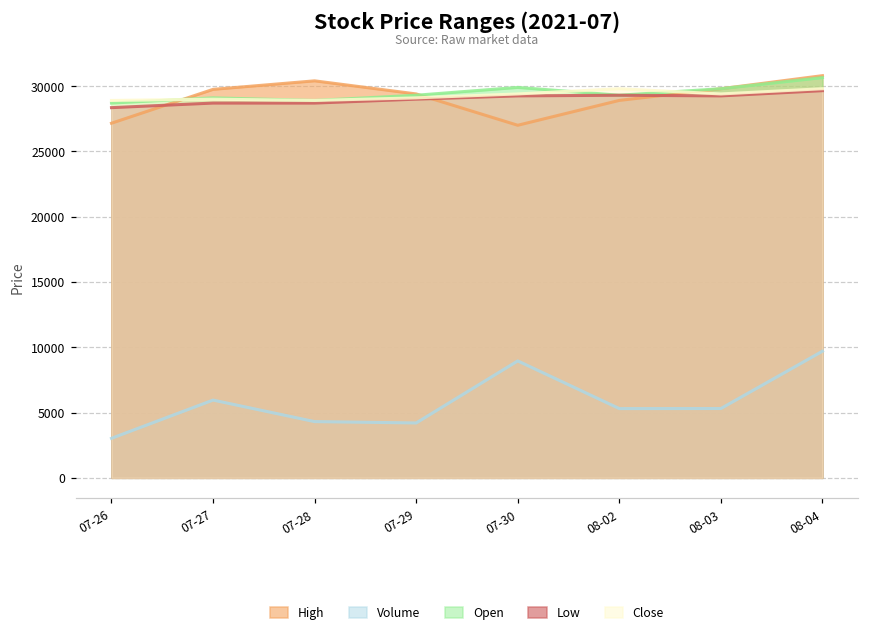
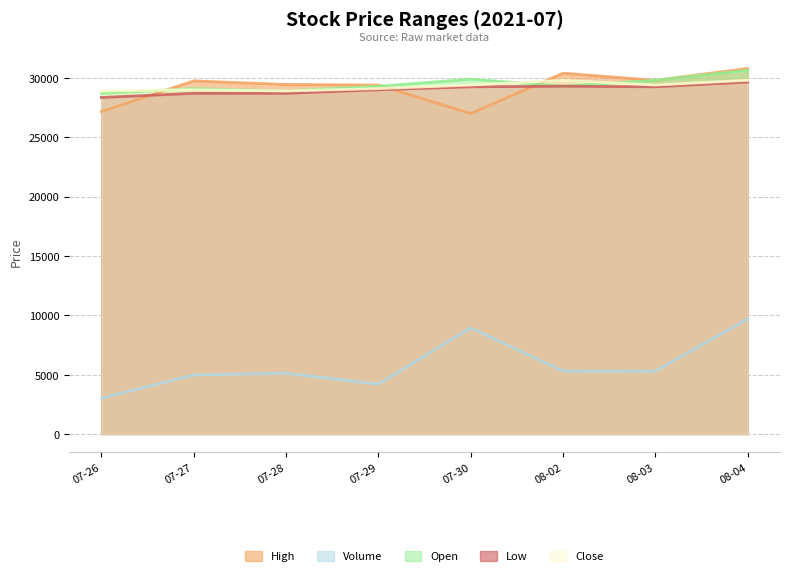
  {
    "High": {
      "07-26": 27200,
      "07-27": 29800,
-     "07-28": 30400,
+     "07-28": 29500,
      "07-30": 27000,
-     "08-02": 28900
+     "08-02": 30400
    },
    "Volume": {
      "07-26": 3000,
-     "07-27": 6000,
-     "07-28": 4300,
+     "07-27": 5000,
+     "07-28": 5100,
      "07-29": 4200,
      "07-30": 9000,
      "08-02": 5300,
      "08-03": 5300,
      "08-04": 9700
    },
    "Open": {
      "07-30": 29900
    },
    "Low": {
      "07-26": 28400,
      "07-27": 28700
    },
    "Close": {
      "08-02": 29800
    }
  }
